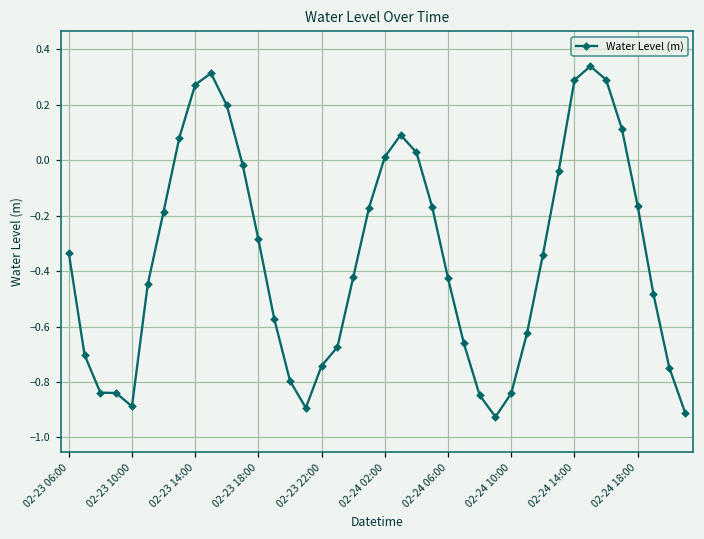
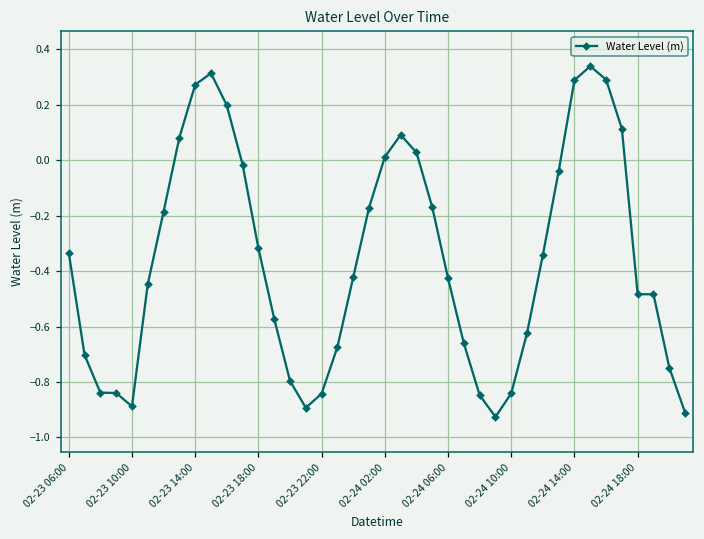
  {
    "02-23 06:00": -0.33,
    "02-23 10:00": -0.89,
    "02-23 14:00": 0.27,
-   "02-23 18:00": -0.29,
-   "02-23 22:00": -0.74,
+   "02-23 18:00": -0.32,
+   "02-23 22:00": -0.84,
    "02-24 02:00": 0.01,
    "02-24 06:00": -0.43,
    "02-24 10:00": -0.84,
    "02-24 14:00": 0.29,
-   "02-24 18:00": -0.17
+   "02-24 18:00": -0.48
  }
